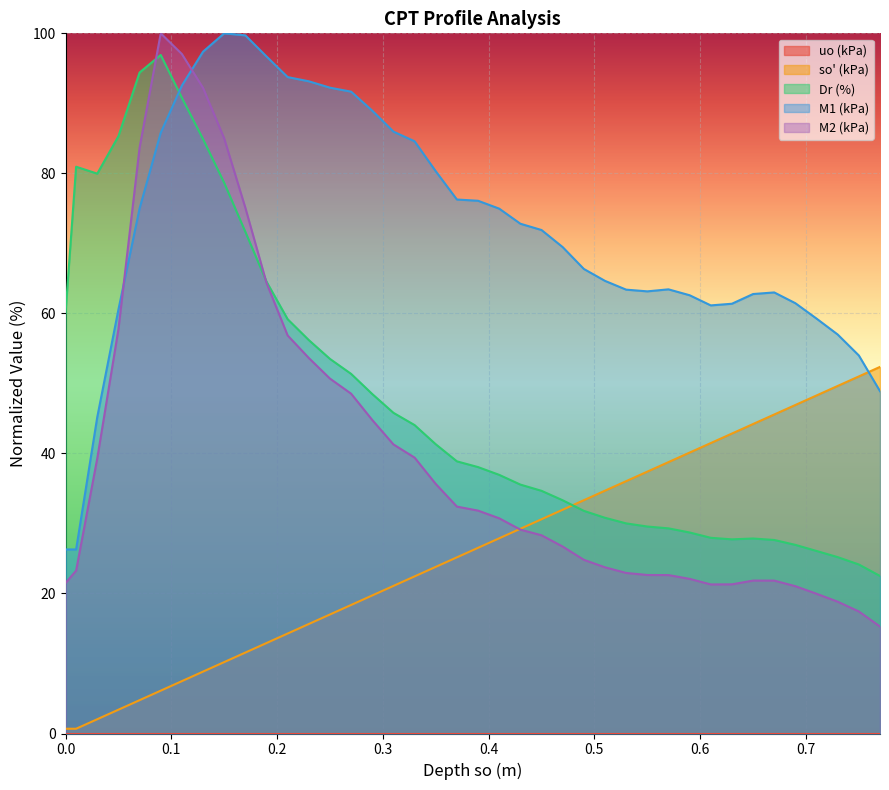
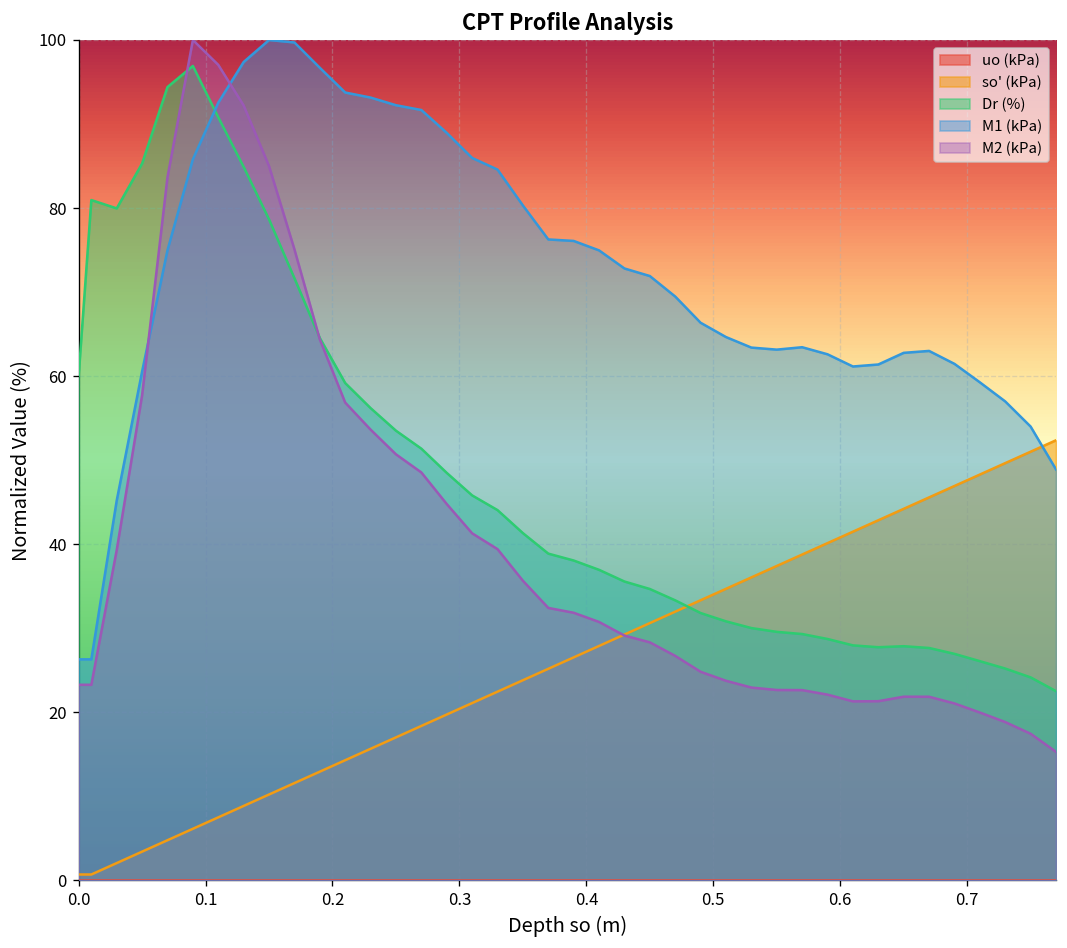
  {
    "uo (kPa)": {
      "0.0": 0
    },
    "so' (kPa)": {
      "0.0": 1
    },
    "Dr (%)": {
      "0.0": 60
    },
    "M1 (kPa)": {
      "0.0": 26
    },
    "M2 (kPa)": {
-     "0.0": 21
+     "0.0": 23
    }
  }
